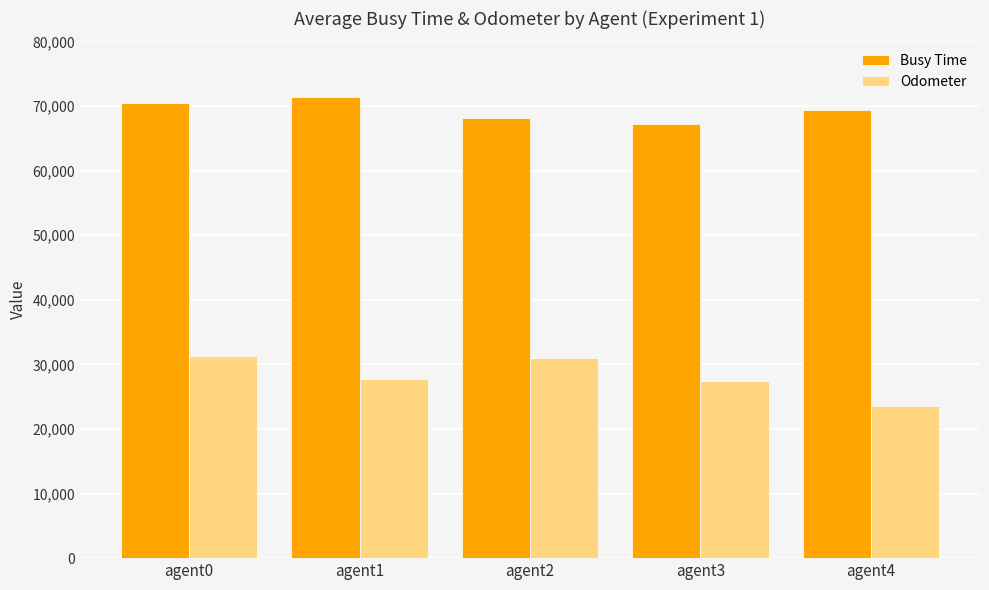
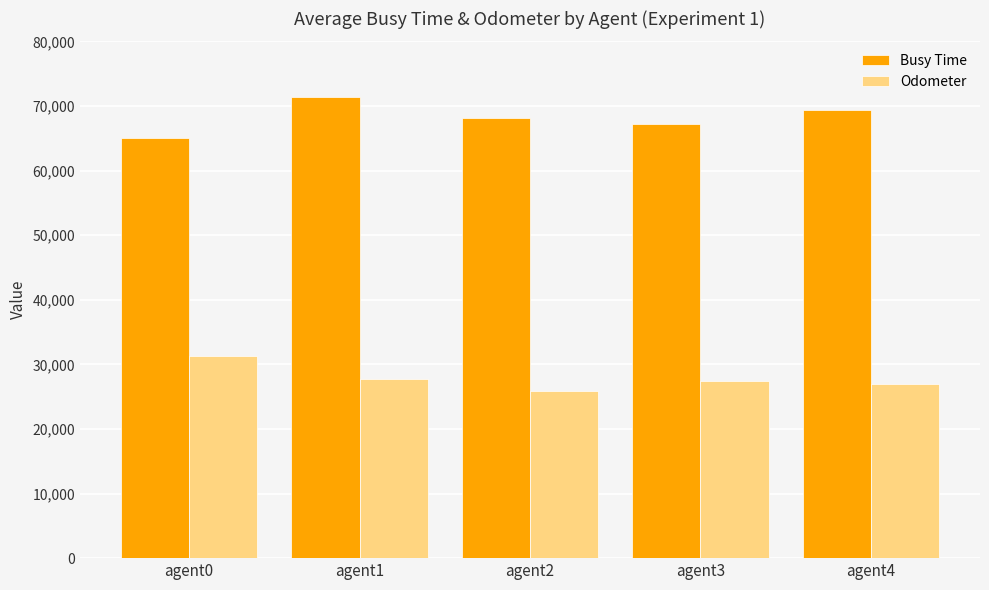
  {
    "Busy Time": {
-     "agent0": "71,000",
+     "agent0": "65,000",
      "agent1": "71,000",
      "agent2": "68,000",
      "agent3": "67,000",
      "agent4": "69,000"
    },
    "Odometer": {
      "agent0": "31,000",
      "agent1": "28,000",
-     "agent2": "31,000",
+     "agent2": "26,000",
      "agent3": "27,000",
-     "agent4": "24,000"
+     "agent4": "27,000"
    }
  }
